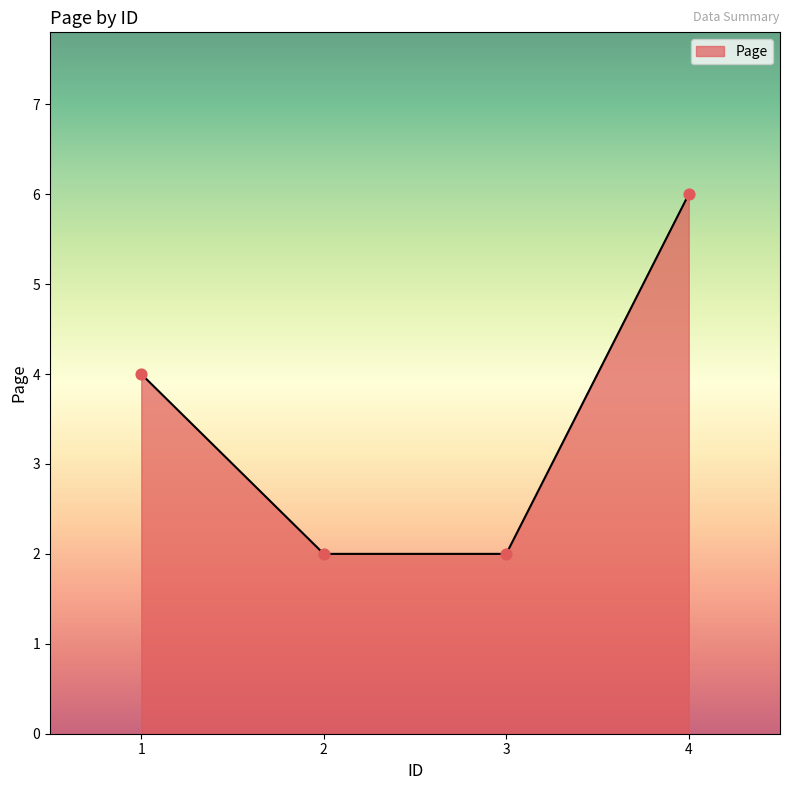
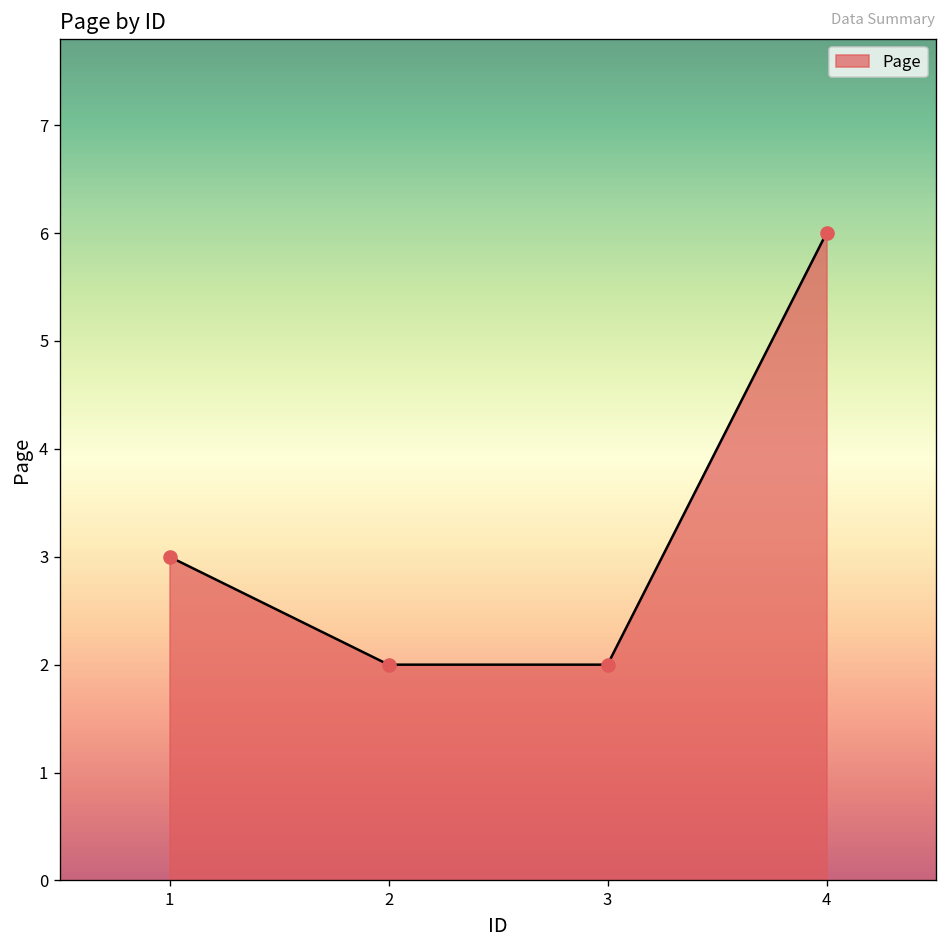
  {
-   "1": 4,
+   "1": 3,
    "2": 2,
    "3": 2,
    "4": 6
  }
